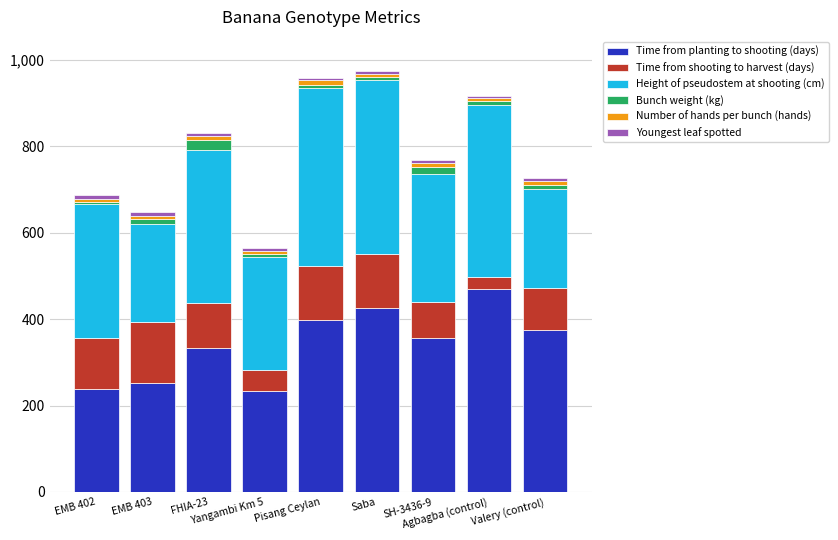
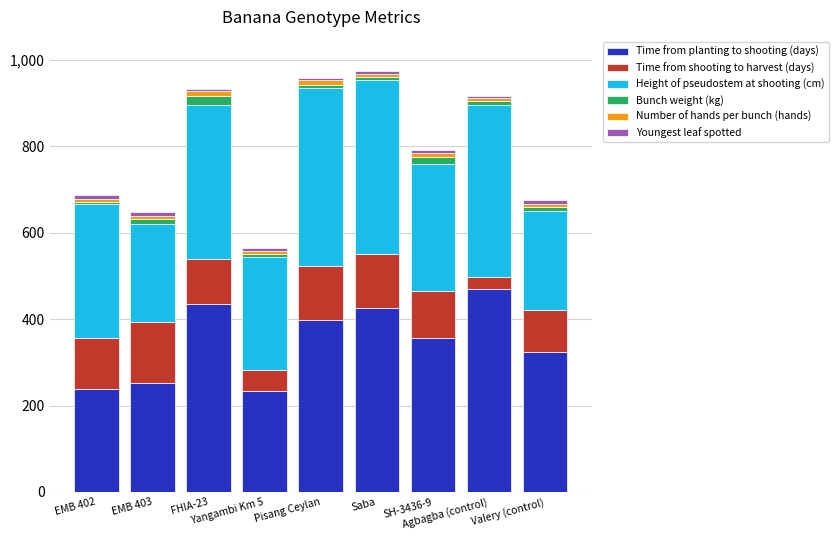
  {
    "Time from planting to shooting (days)": {
      "EMB 402": 240,
      "EMB 403": 250,
-     "FHIA-23": 330,
+     "FHIA-23": 440,
      "Yangambi Km 5": 230,
      "Pisang Ceylan": 400,
      "Saba": 430,
      "SH-3436-9": 360,
      "Agbagba (control)": 470,
-     "Valery (control)": 380
+     "Valery (control)": 320
    },
    "Time from shooting to harvest (days)": {
      "EMB 402": 120,
      "EMB 403": 140,
      "FHIA-23": 100,
      "Yangambi Km 5": 50,
      "Pisang Ceylan": 130,
      "Saba": 120,
-     "SH-3436-9": 80,
+     "SH-3436-9": 110,
      "Agbagba (control)": 30,
      "Valery (control)": 100
    },
    "Height of pseudostem at shooting (cm)": {
      "EMB 402": 310,
      "EMB 403": 230,
      "FHIA-23": 360,
      "Yangambi Km 5": 260,
      "Pisang Ceylan": 410,
      "Saba": 400,
      "SH-3436-9": 300,
      "Agbagba (control)": 400,
      "Valery (control)": 230
    },
    "Bunch weight (kg)": {
      "EMB 403": 10,
      "FHIA-23": 20,
      "Yangambi Km 5": 10,
      "Pisang Ceylan": 10,
      "Saba": 10,
      "SH-3436-9": 20,
      "Agbagba (control)": 10,
      "Valery (control)": 10
    },
    "Number of hands per bunch (hands)": {
      "EMB 402": 10,
      "EMB 403": 10,
      "FHIA-23": 10,
      "Yangambi Km 5": 10,
      "Pisang Ceylan": 10,
      "Saba": 10,
      "SH-3436-9": 10,
      "Agbagba (control)": 10,
      "Valery (control)": 10
    },
    "Youngest leaf spotted": {
      "EMB 402": 10,
      "EMB 403": 10,
      "FHIA-23": 10,
      "Yangambi Km 5": 10,
      "Pisang Ceylan": 10,
      "Saba": 10,
      "SH-3436-9": 10,
      "Valery (control)": 10
    }
  }
